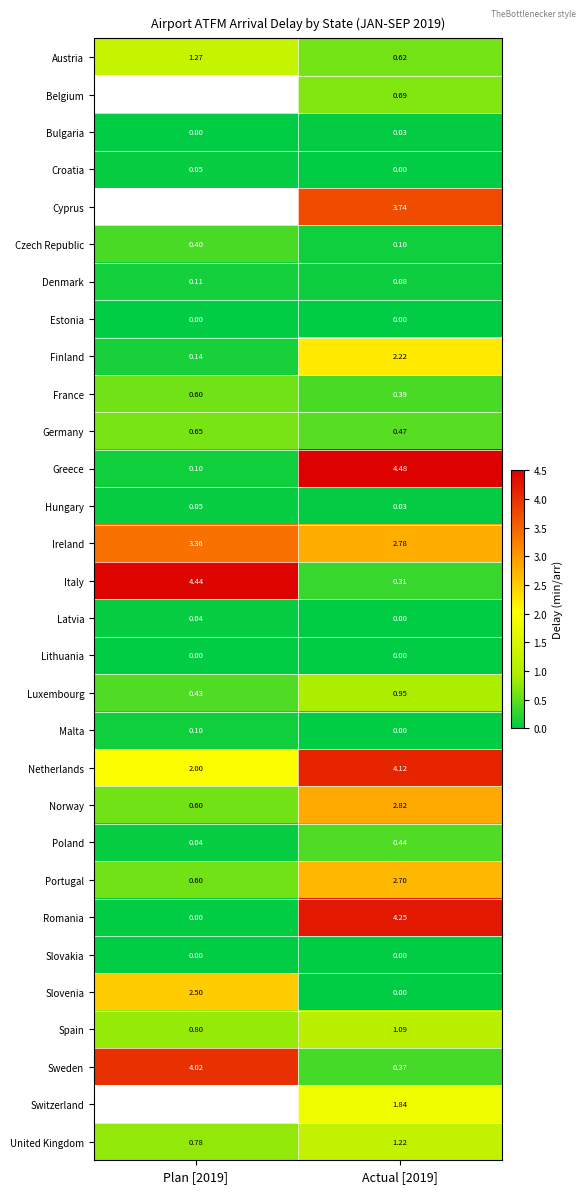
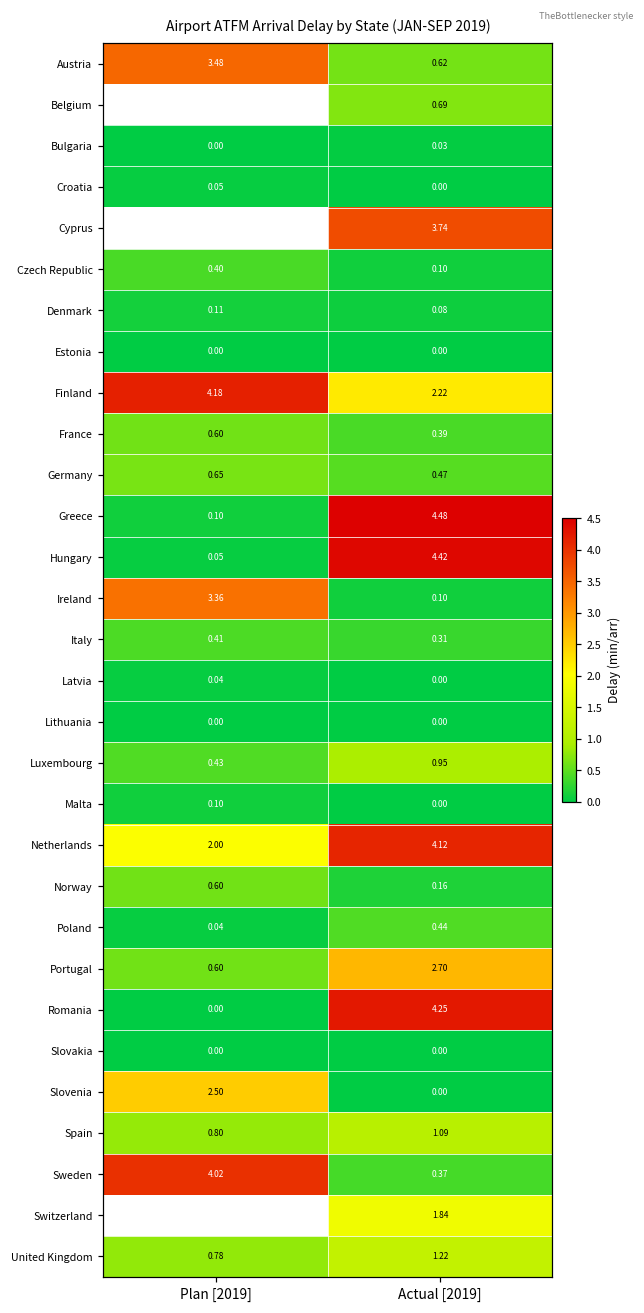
  {
    "Austria": {
-     "Plan [2019]": 1.27,
+     "Plan [2019]": 3.48,
      "Actual [2019]": 0.62
    },
    "Belgium": {
      "Actual [2019]": 0.69
    },
    "Bulgaria": {
      "Plan [2019]": 0.00,
      "Actual [2019]": 0.03
    },
    "Croatia": {
      "Plan [2019]": 0.05,
      "Actual [2019]": 0.00
    },
    "Cyprus": {
      "Actual [2019]": 3.74
    },
    "Czech Republic": {
      "Plan [2019]": 0.40,
      "Actual [2019]": 0.10
    },
    "Denmark": {
      "Plan [2019]": 0.11,
      "Actual [2019]": 0.08
    },
    "Estonia": {
      "Plan [2019]": 0.00,
      "Actual [2019]": 0.00
    },
    "Finland": {
-     "Plan [2019]": 0.14,
+     "Plan [2019]": 4.18,
      "Actual [2019]": 2.22
    },
    "France": {
      "Plan [2019]": 0.60,
      "Actual [2019]": 0.39
    },
    "Germany": {
      "Plan [2019]": 0.65,
      "Actual [2019]": 0.47
    },
    "Greece": {
      "Plan [2019]": 0.10,
      "Actual [2019]": 4.48
    },
    "Hungary": {
      "Plan [2019]": 0.05,
-     "Actual [2019]": 0.03
+     "Actual [2019]": 4.42
    },
    "Ireland": {
      "Plan [2019]": 3.36,
-     "Actual [2019]": 2.78
+     "Actual [2019]": 0.10
    },
    "Italy": {
-     "Plan [2019]": 4.44,
+     "Plan [2019]": 0.41,
      "Actual [2019]": 0.31
    },
    "Latvia": {
      "Plan [2019]": 0.04,
      "Actual [2019]": 0.00
    },
    "Lithuania": {
      "Plan [2019]": 0.00,
      "Actual [2019]": 0.00
    },
    "Luxembourg": {
      "Plan [2019]": 0.43,
      "Actual [2019]": 0.95
    },
    "Malta": {
      "Plan [2019]": 0.10,
      "Actual [2019]": 0.00
    },
    "Netherlands": {
      "Plan [2019]": 2.00,
      "Actual [2019]": 4.12
    },
    "Norway": {
      "Plan [2019]": 0.60,
-     "Actual [2019]": 2.82
+     "Actual [2019]": 0.16
    },
    "Poland": {
      "Plan [2019]": 0.04,
      "Actual [2019]": 0.44
    },
    "Portugal": {
      "Plan [2019]": 0.60,
      "Actual [2019]": 2.70
    },
    "Romania": {
      "Plan [2019]": 0.00,
      "Actual [2019]": 4.25
    },
    "Slovakia": {
      "Plan [2019]": 0.00,
      "Actual [2019]": 0.00
    },
    "Slovenia": {
      "Plan [2019]": 2.50,
      "Actual [2019]": 0.00
    },
    "Spain": {
      "Plan [2019]": 0.80,
      "Actual [2019]": 1.09
    },
    "Sweden": {
      "Plan [2019]": 4.02,
      "Actual [2019]": 0.37
    },
    "Switzerland": {
      "Actual [2019]": 1.84
    },
    "United Kingdom": {
      "Plan [2019]": 0.78,
      "Actual [2019]": 1.22
    }
  }
